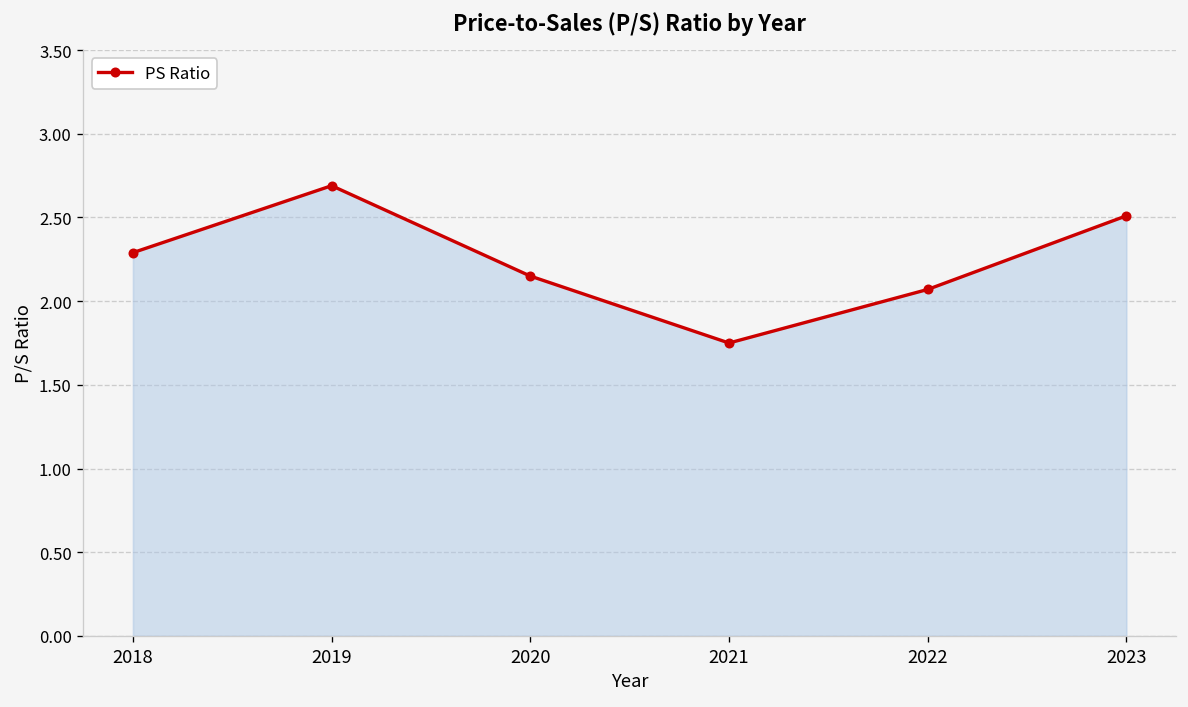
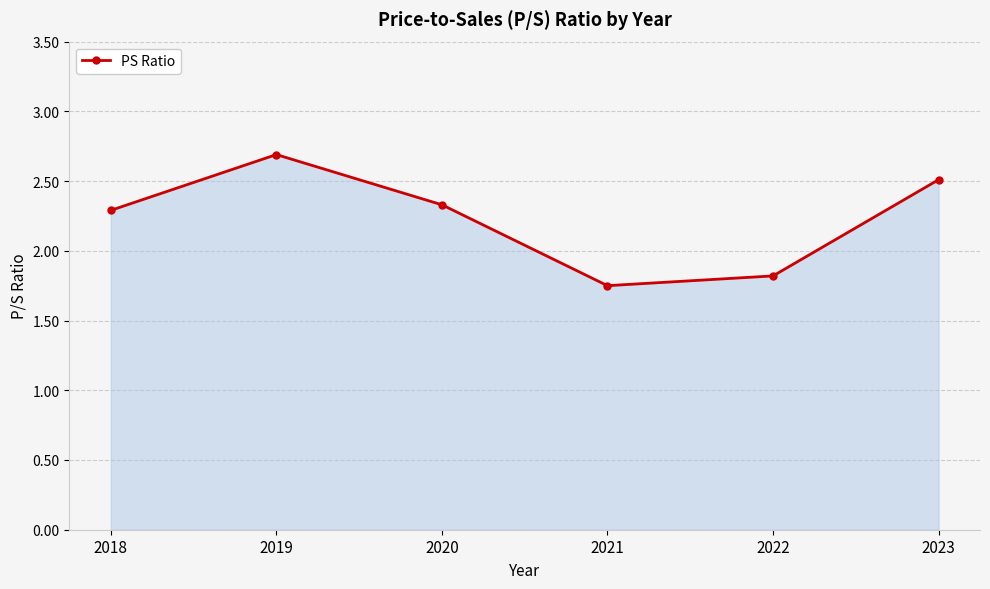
  {
    "2018": 2.29,
    "2019": 2.69,
-   "2020": 2.15,
+   "2020": 2.33,
    "2021": 1.75,
-   "2022": 2.07,
+   "2022": 1.82,
    "2023": 2.51
  }
